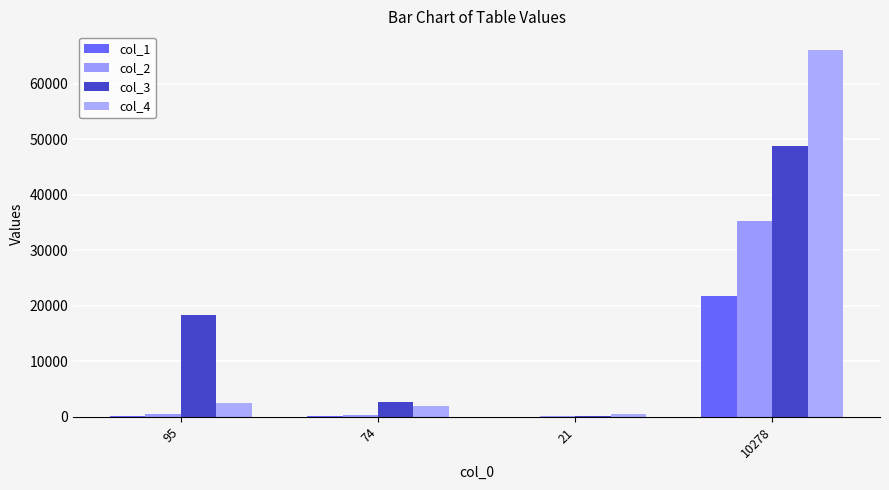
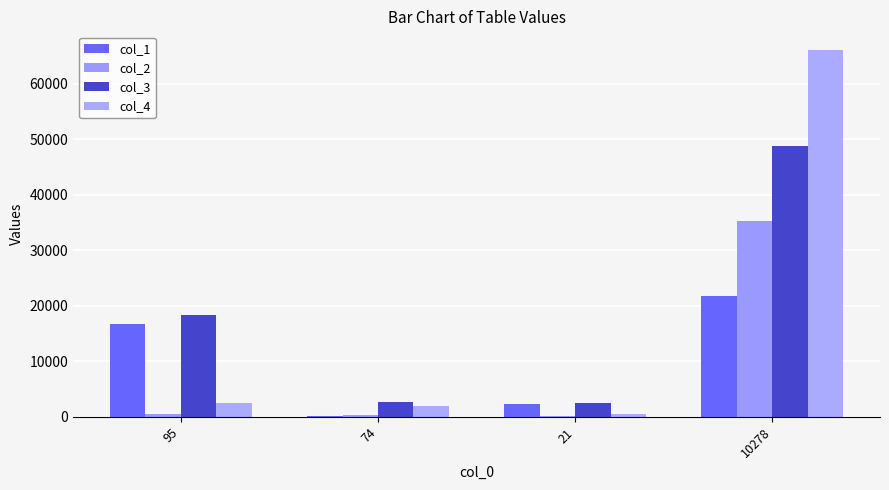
  {
    "col_1": {
-     "95": 0,
-     "21": 0,
+     "95": 17000,
+     "21": 2000,
      "10278": 22000
    },
    "col_3": {
      "95": 18000,
      "74": 3000,
-     "21": 0,
+     "21": 3000,
      "10278": 49000
    }
  }
